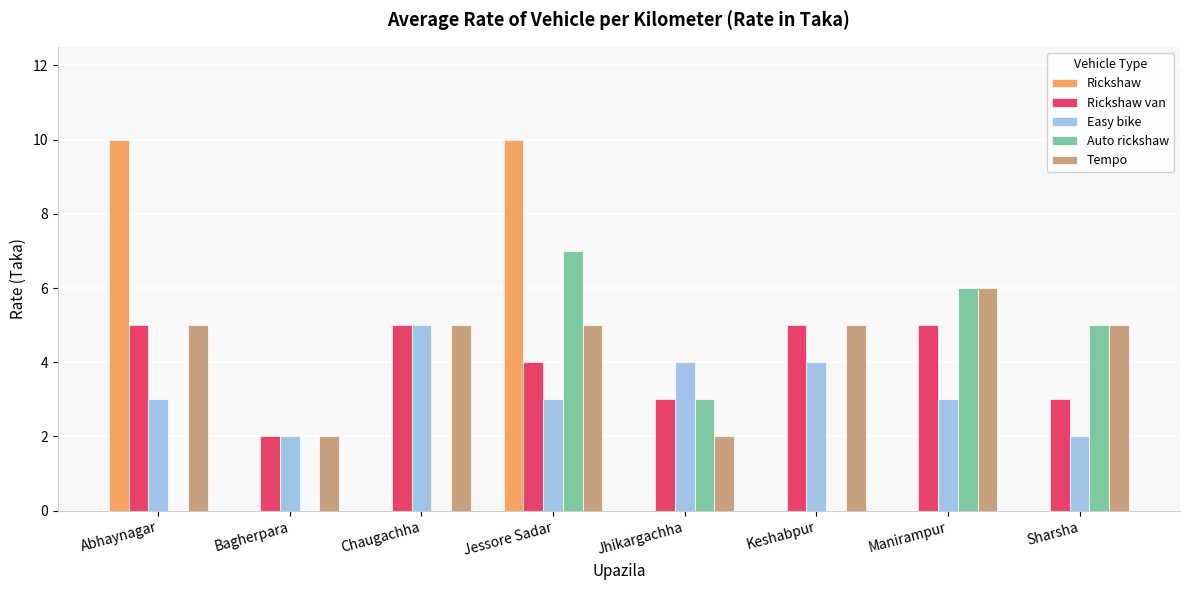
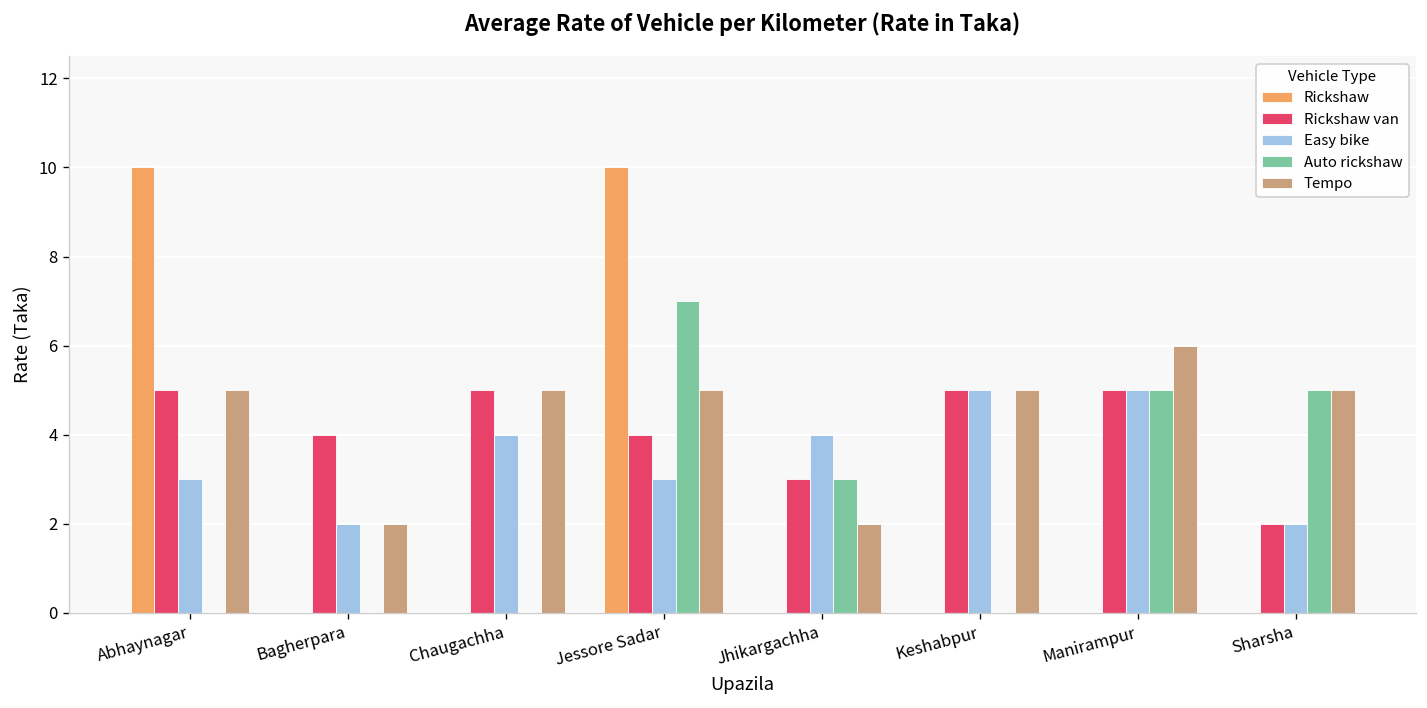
  {
    "Rickshaw van": {
      "Abhaynagar": 5,
-     "Bagherpara": 2,
+     "Bagherpara": 4,
      "Chaugachha": 5,
      "Jessore Sadar": 4,
      "Jhikargachha": 3,
      "Keshabpur": 5,
      "Manirampur": 5,
-     "Sharsha": 3
+     "Sharsha": 2
    },
    "Easy bike": {
      "Abhaynagar": 3,
      "Bagherpara": 2,
-     "Chaugachha": 5,
+     "Chaugachha": 4,
      "Jessore Sadar": 3,
      "Jhikargachha": 4,
-     "Keshabpur": 4,
-     "Manirampur": 3,
+     "Keshabpur": 5,
+     "Manirampur": 5,
      "Sharsha": 2
    },
    "Auto rickshaw": {
      "Abhaynagar": 0,
      "Bagherpara": 0,
      "Chaugachha": 0,
      "Jessore Sadar": 7,
      "Jhikargachha": 3,
      "Keshabpur": 0,
-     "Manirampur": 6,
+     "Manirampur": 5,
      "Sharsha": 5
    }
  }
